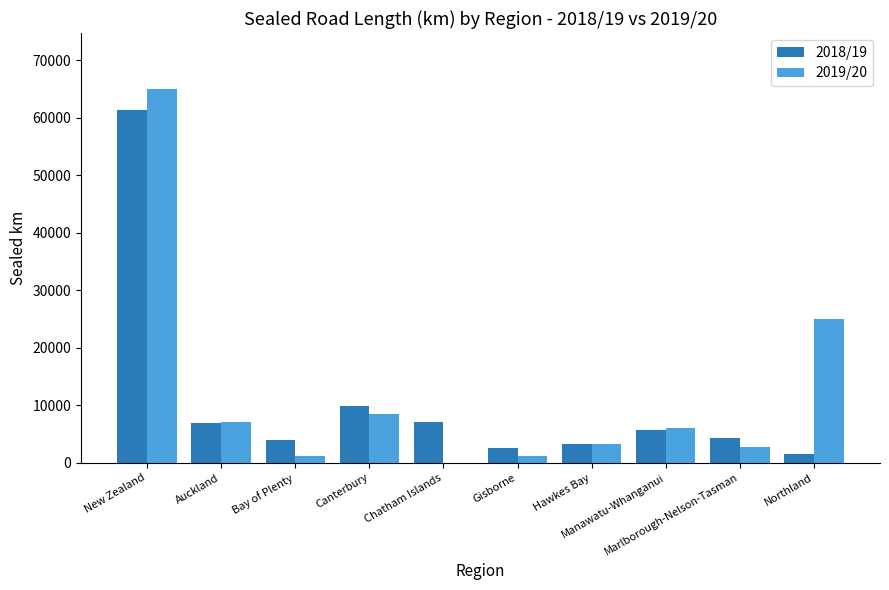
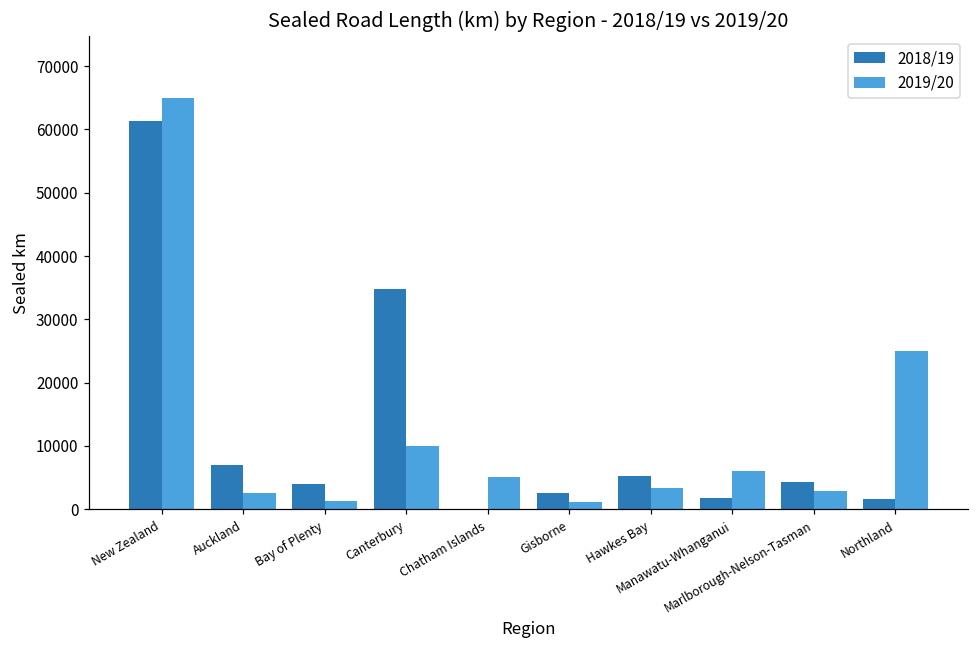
  {
    "2018/19": {
      "New Zealand": 61000,
      "Auckland": 7000,
      "Bay of Plenty": 4000,
-     "Canterbury": 10000,
-     "Chatham Islands": 7000,
+     "Canterbury": 35000,
+     "Chatham Islands": 0,
      "Gisborne": 3000,
-     "Hawkes Bay": 3000,
-     "Manawatu-Whanganui": 6000,
+     "Hawkes Bay": 5000,
+     "Manawatu-Whanganui": 2000,
      "Marlborough-Nelson-Tasman": 4000,
      "Northland": 2000
    },
    "2019/20": {
      "New Zealand": 65000,
-     "Auckland": 7000,
+     "Auckland": 3000,
      "Bay of Plenty": 1000,
-     "Canterbury": 8000,
-     "Chatham Islands": 0,
+     "Canterbury": 10000,
+     "Chatham Islands": 5000,
      "Gisborne": 1000,
      "Hawkes Bay": 3000,
      "Manawatu-Whanganui": 6000,
      "Marlborough-Nelson-Tasman": 3000,
      "Northland": 25000
    }
  }
